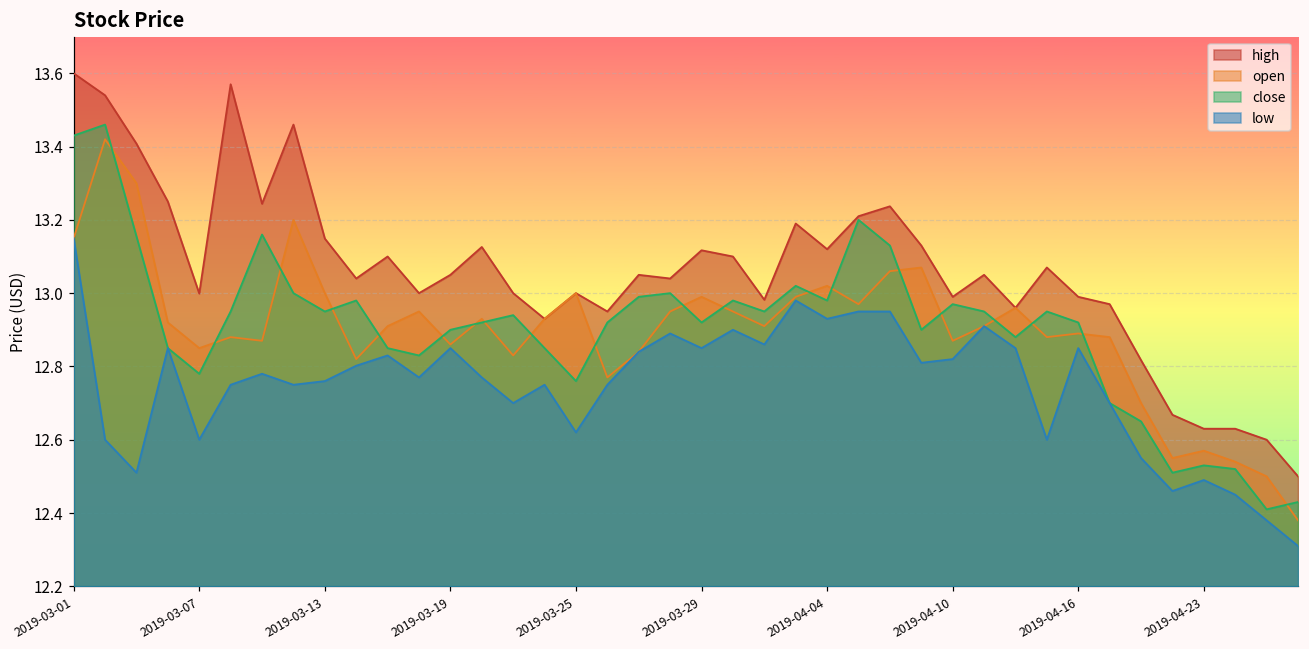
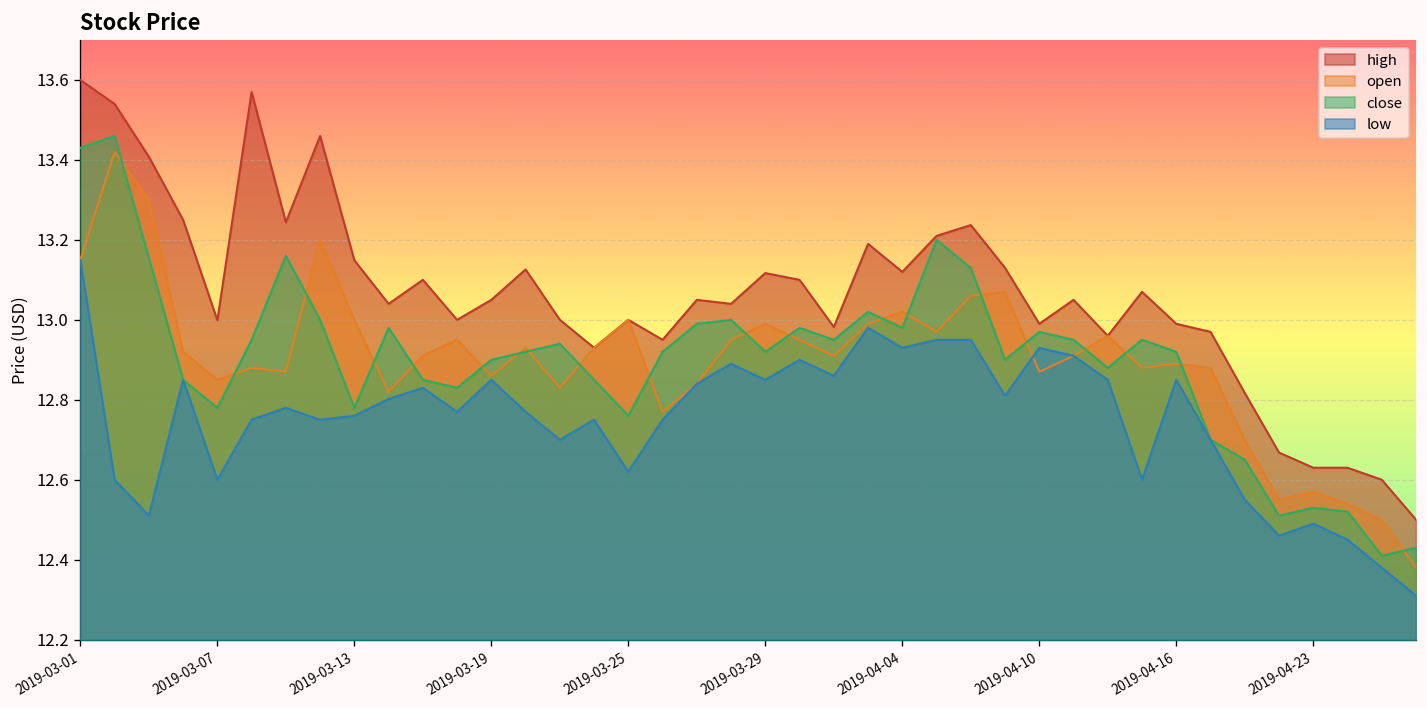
  {
    "high": {
      "2019-03-01": 13.60,
      "2019-03-07": 13.00,
      "2019-03-13": 13.15,
      "2019-03-19": 13.05,
      "2019-03-29": 13.12,
      "2019-04-04": 13.12,
      "2019-04-10": 12.99,
      "2019-04-16": 12.99,
      "2019-04-23": 12.63
    },
    "open": {
      "2019-03-07": 12.85,
      "2019-03-13": 13.00,
      "2019-03-19": 12.86,
      "2019-03-29": 12.99,
      "2019-04-04": 13.02,
      "2019-04-10": 12.87,
      "2019-04-16": 12.89,
      "2019-04-23": 12.57
    },
    "close": {
      "2019-03-01": 13.43,
      "2019-03-07": 12.78,
-     "2019-03-13": 12.95,
+     "2019-03-13": 12.78,
      "2019-03-19": 12.90,
      "2019-03-25": 12.76,
      "2019-03-29": 12.92,
      "2019-04-04": 12.98,
      "2019-04-10": 12.97,
      "2019-04-16": 12.92,
      "2019-04-23": 12.53
    },
    "low": {
      "2019-03-07": 12.60,
      "2019-03-13": 12.76,
      "2019-03-19": 12.85,
      "2019-03-25": 12.62,
      "2019-03-29": 12.85,
      "2019-04-04": 12.93,
-     "2019-04-10": 12.82,
+     "2019-04-10": 12.93,
      "2019-04-16": 12.85,
      "2019-04-23": 12.49
    }
  }
